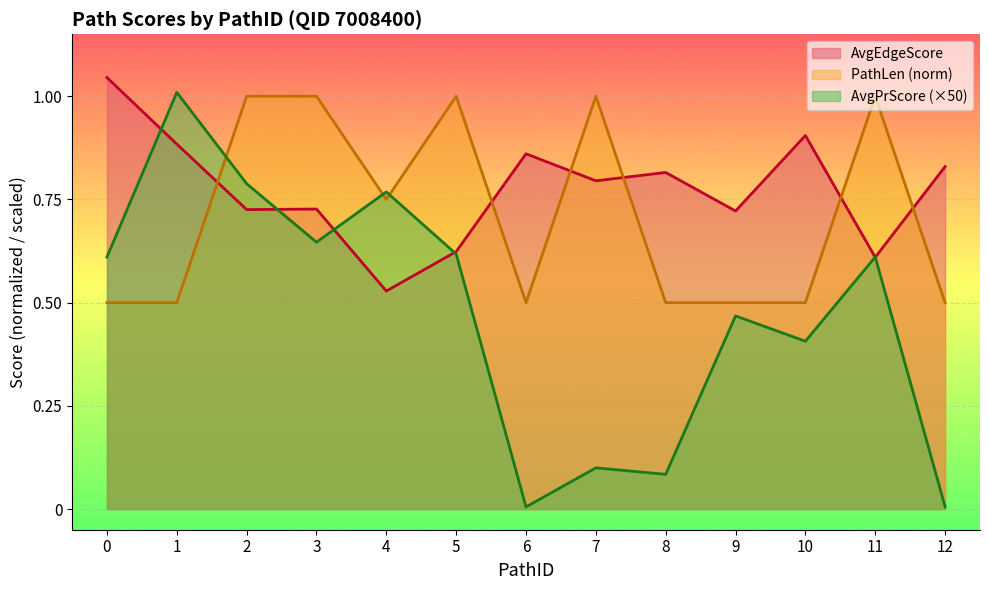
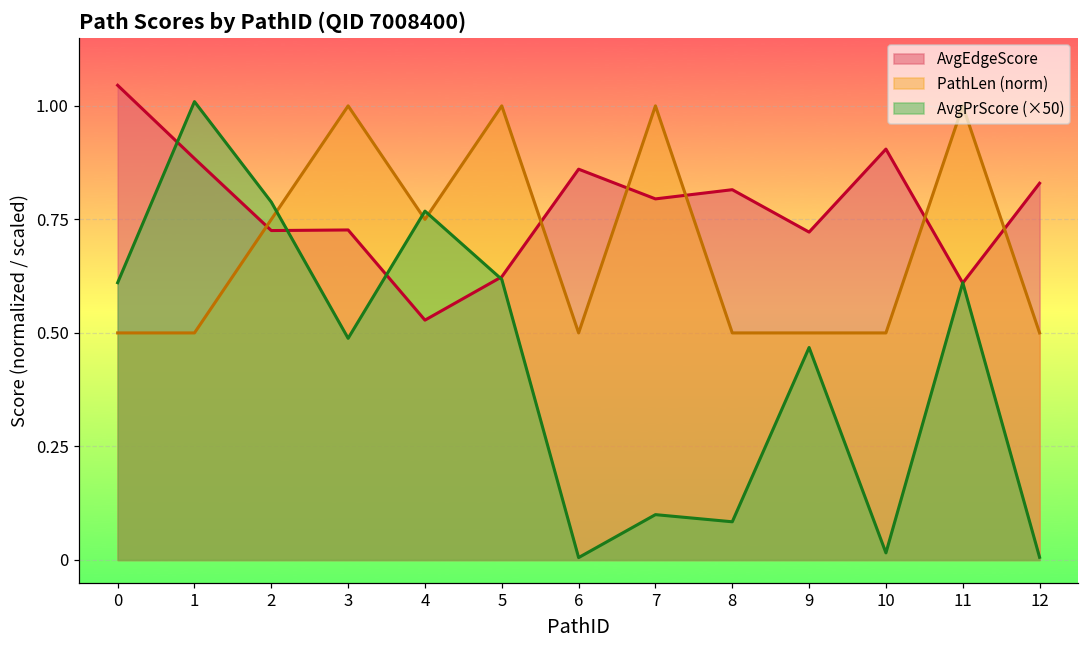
  {
    "AvgEdgeScore": {
      "0": 1.05,
      "1": 0.88,
      "2": 0.73,
      "3": 0.73,
      "4": 0.53,
      "6": 0.86,
      "7": 0.80,
      "8": 0.82,
      "9": 0.72,
      "10": 0.90,
      "12": 0.83
    },
    "PathLen (norm)": {
      "0": 0.50,
      "1": 0.50,
-     "2": 1.00,
+     "2": 0.75,
      "3": 1.00,
      "4": 0.75,
      "5": 1.00,
      "6": 0.50,
      "7": 1.00,
      "8": 0.50,
      "9": 0.50,
      "10": 0.50,
      "12": 0.50
    },
    "AvgPrScore (×50)": {
      "0": 0.61,
      "1": 1.01,
      "2": 0.79,
-     "3": 0.65,
+     "3": 0.49,
      "4": 0.77,
      "6": 0.01,
      "7": 0.10,
      "8": 0.08,
      "9": 0.47,
-     "10": 0.41,
+     "10": 0.02,
      "12": 0.01
    }
  }
